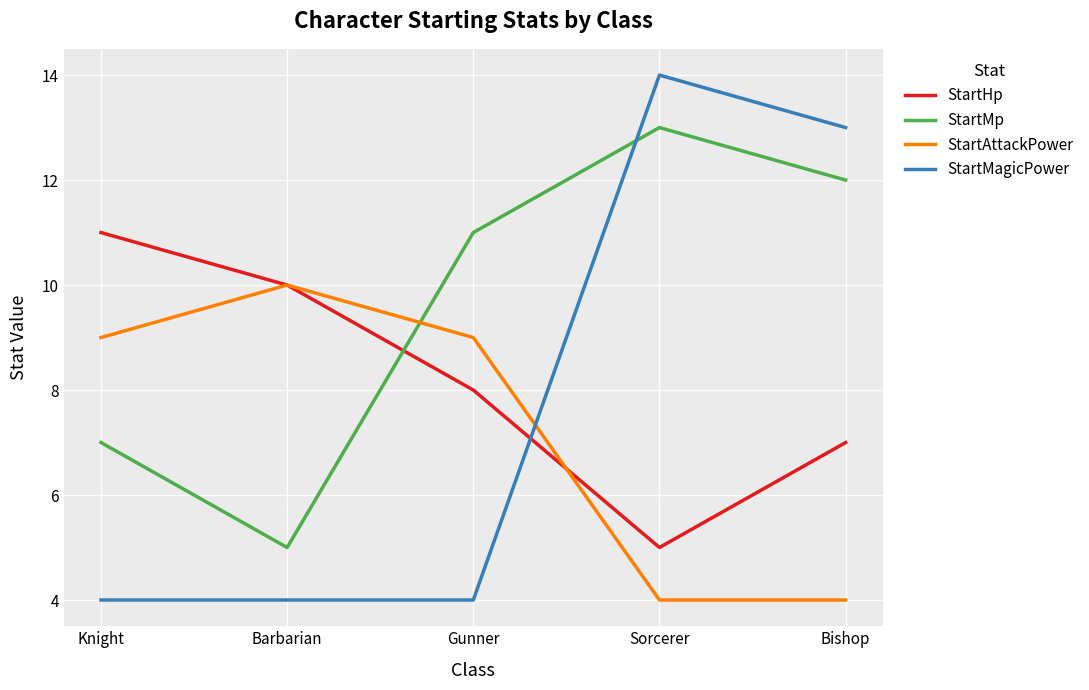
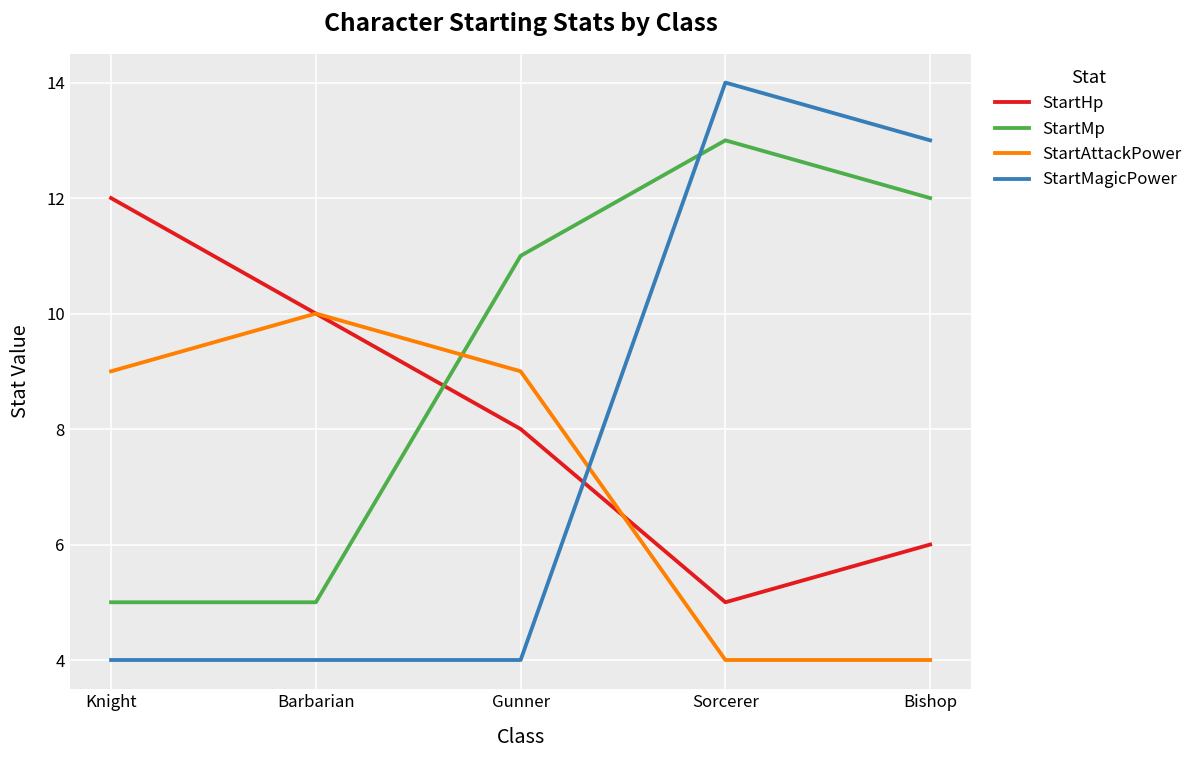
  {
    "StartHp": {
-     "Knight": 11,
+     "Knight": 12,
      "Gunner": 8,
      "Sorcerer": 5,
-     "Bishop": 7
+     "Bishop": 6
    },
    "StartMp": {
-     "Knight": 7,
+     "Knight": 5,
      "Barbarian": 5,
      "Gunner": 11,
      "Sorcerer": 13,
      "Bishop": 12
    },
    "StartAttackPower": {
      "Knight": 9,
      "Gunner": 9,
      "Sorcerer": 4,
      "Bishop": 4
    },
    "StartMagicPower": {
      "Knight": 4,
      "Barbarian": 4,
      "Gunner": 4,
      "Sorcerer": 14,
      "Bishop": 13
    }
  }
